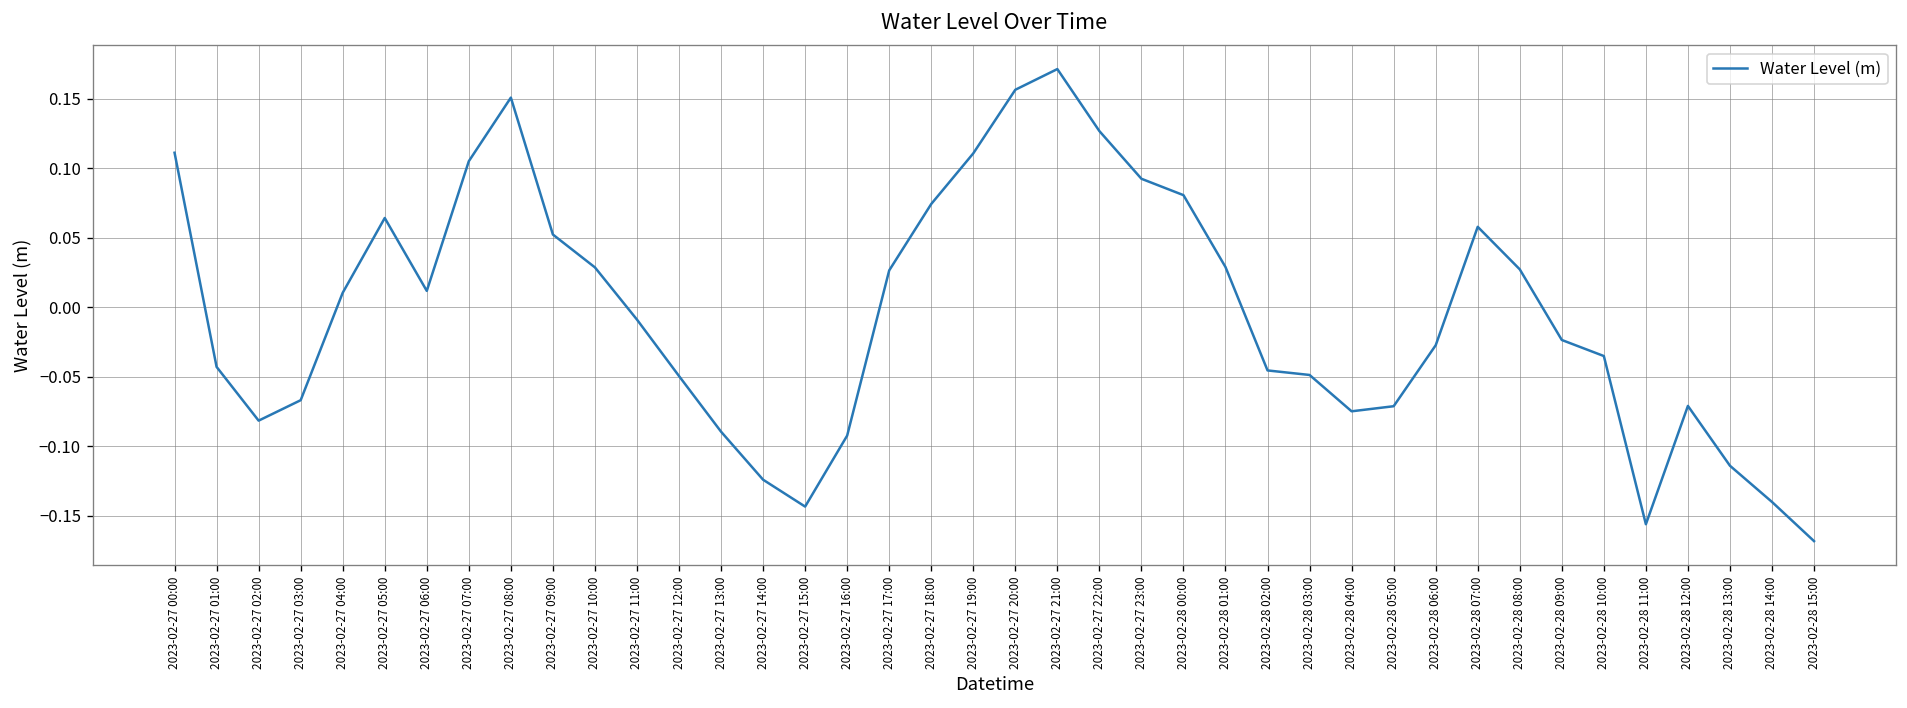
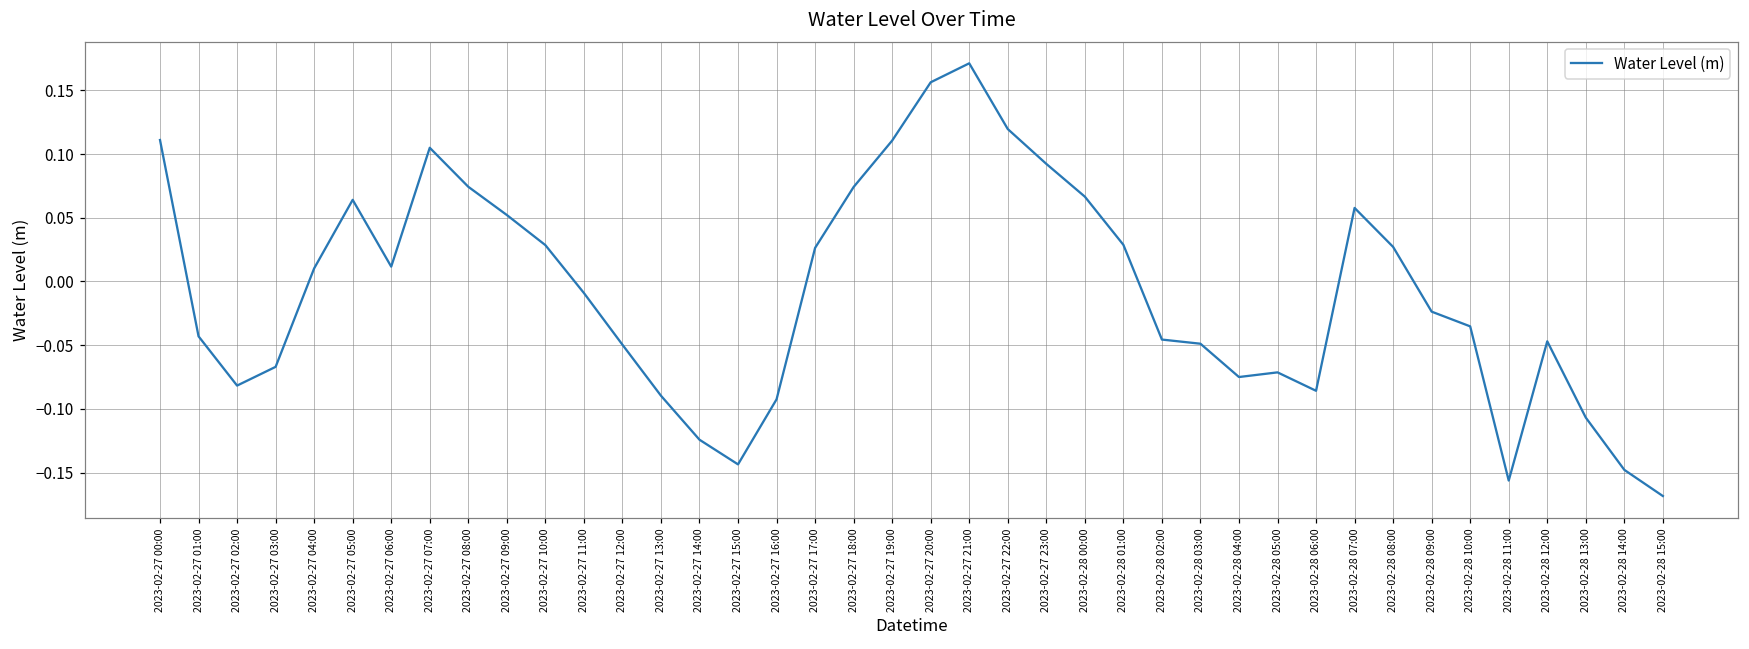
  {
    "2023-02-27 00:00": 0.111,
    "2023-02-27 01:00": -0.043,
    "2023-02-27 02:00": -0.082,
    "2023-02-27 03:00": -0.067,
    "2023-02-27 04:00": 0.010,
    "2023-02-27 05:00": 0.064,
    "2023-02-27 06:00": 0.012,
    "2023-02-27 07:00": 0.105,
-   "2023-02-27 08:00": 0.151,
+   "2023-02-27 08:00": 0.074,
    "2023-02-27 09:00": 0.052,
    "2023-02-27 10:00": 0.029,
    "2023-02-27 11:00": -0.009,
    "2023-02-27 12:00": -0.050,
    "2023-02-27 13:00": -0.090,
    "2023-02-27 14:00": -0.124,
    "2023-02-27 15:00": -0.144,
    "2023-02-27 16:00": -0.092,
    "2023-02-27 17:00": 0.026,
    "2023-02-27 18:00": 0.074,
    "2023-02-27 19:00": 0.111,
    "2023-02-27 20:00": 0.156,
    "2023-02-27 21:00": 0.171,
-   "2023-02-27 22:00": 0.127,
+   "2023-02-27 22:00": 0.120,
    "2023-02-27 23:00": 0.092,
-   "2023-02-28 00:00": 0.081,
+   "2023-02-28 00:00": 0.067,
    "2023-02-28 01:00": 0.029,
    "2023-02-28 02:00": -0.046,
    "2023-02-28 03:00": -0.049,
    "2023-02-28 04:00": -0.075,
    "2023-02-28 05:00": -0.071,
-   "2023-02-28 06:00": -0.027,
+   "2023-02-28 06:00": -0.086,
    "2023-02-28 07:00": 0.058,
    "2023-02-28 08:00": 0.027,
    "2023-02-28 09:00": -0.024,
    "2023-02-28 10:00": -0.035,
    "2023-02-28 11:00": -0.156,
-   "2023-02-28 12:00": -0.071,
-   "2023-02-28 13:00": -0.114,
-   "2023-02-28 14:00": -0.140,
+   "2023-02-28 12:00": -0.047,
+   "2023-02-28 13:00": -0.107,
+   "2023-02-28 14:00": -0.148,
    "2023-02-28 15:00": -0.168
  }
